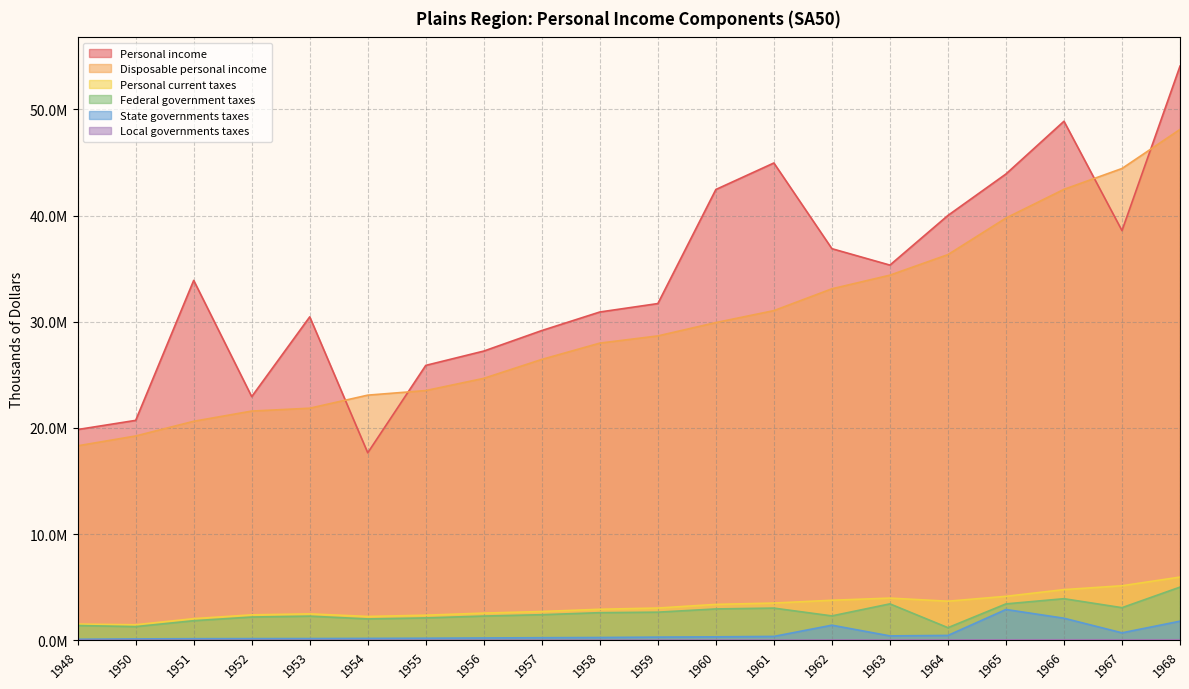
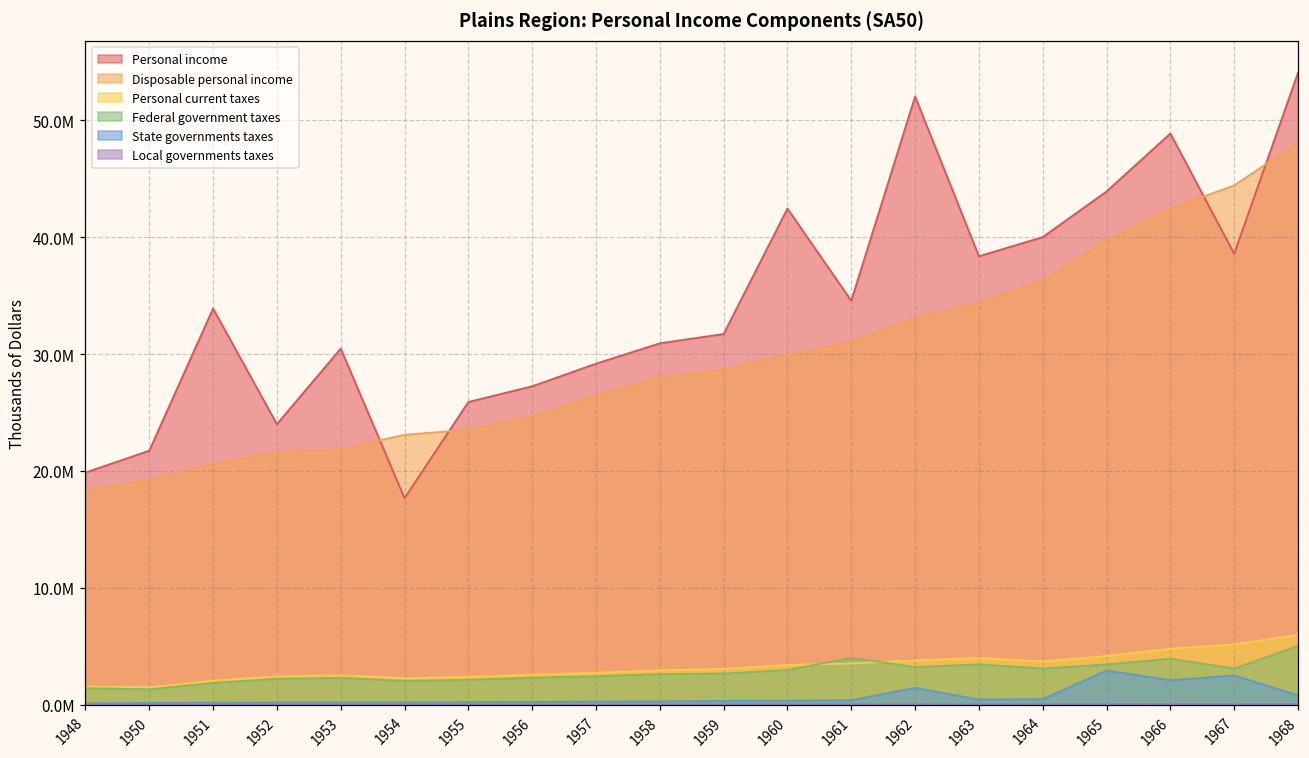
  {
    "Personal income": {
      "1948": 19900000,
-     "1950": 20700000,
+     "1950": 21700000,
      "1951": 33900000,
-     "1952": 23000000,
+     "1952": 24000000,
      "1953": 30500000,
      "1954": 17700000,
      "1955": 25900000,
      "1956": 27200000,
      "1957": 29200000,
      "1958": 30900000,
      "1959": 31700000,
      "1960": 42500000,
-     "1961": 45000000,
-     "1962": 36900000,
-     "1963": 35300000,
+     "1961": 34600000,
+     "1962": 52000000,
+     "1963": 38400000,
      "1964": 40000000,
      "1965": 43900000,
      "1966": 48900000,
      "1967": 38600000,
      "1968": 54100000
    },
    "Federal government taxes": {
      "1955": 2100000,
      "1956": 2300000,
      "1957": 2400000,
      "1958": 2600000,
      "1959": 2700000,
      "1960": 3000000,
-     "1961": 3000000,
-     "1962": 2300000,
+     "1961": 4000000,
+     "1962": 3200000,
      "1963": 3400000,
-     "1964": 1200000,
+     "1964": 3100000,
      "1965": 3400000,
      "1966": 3900000,
      "1967": 3100000,
      "1968": 5000000
    },
    "State governments taxes": {
      "1958": 300000,
      "1959": 300000,
      "1960": 300000,
      "1961": 400000,
      "1962": 1400000,
      "1963": 400000,
      "1964": 500000,
      "1965": 2900000,
      "1966": 2100000,
-     "1967": 700000,
-     "1968": 1800000
+     "1967": 2500000,
+     "1968": 800000
    },
    "Local governments taxes": {
      "1958": 0,
      "1959": 0,
      "1960": 0,
      "1961": 0,
      "1962": 0,
      "1963": 0,
      "1964": 0,
      "1965": 100000,
      "1966": 100000,
      "1967": 100000,
      "1968": 100000
    }
  }
